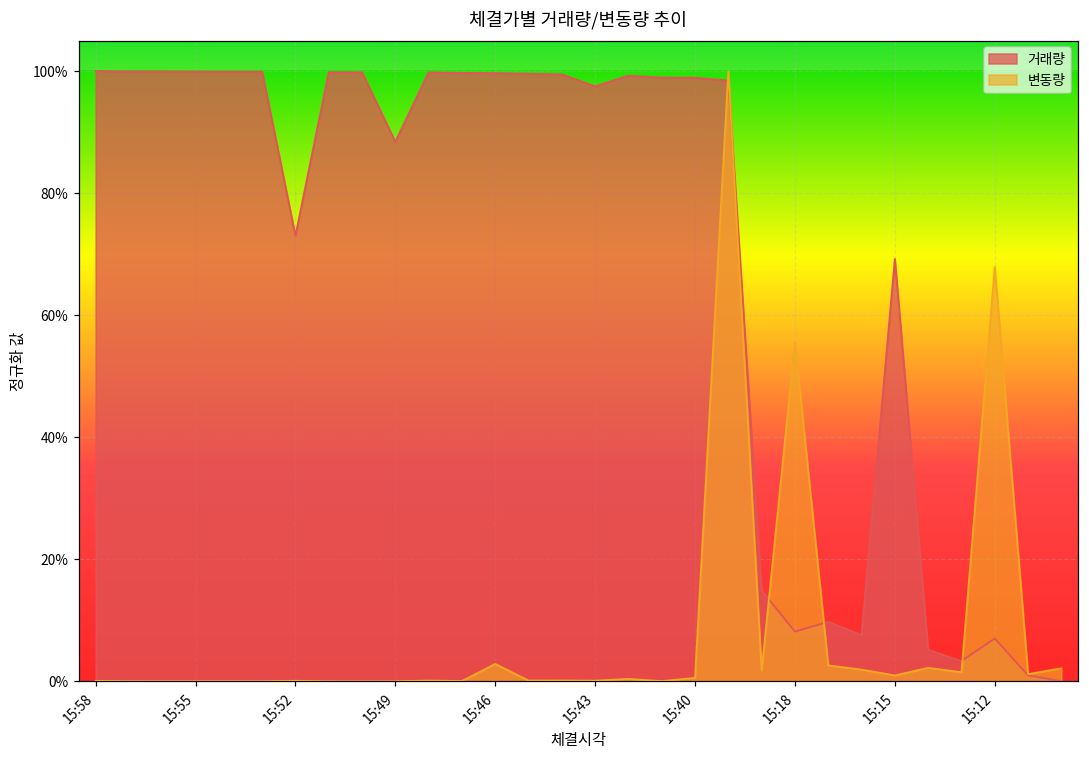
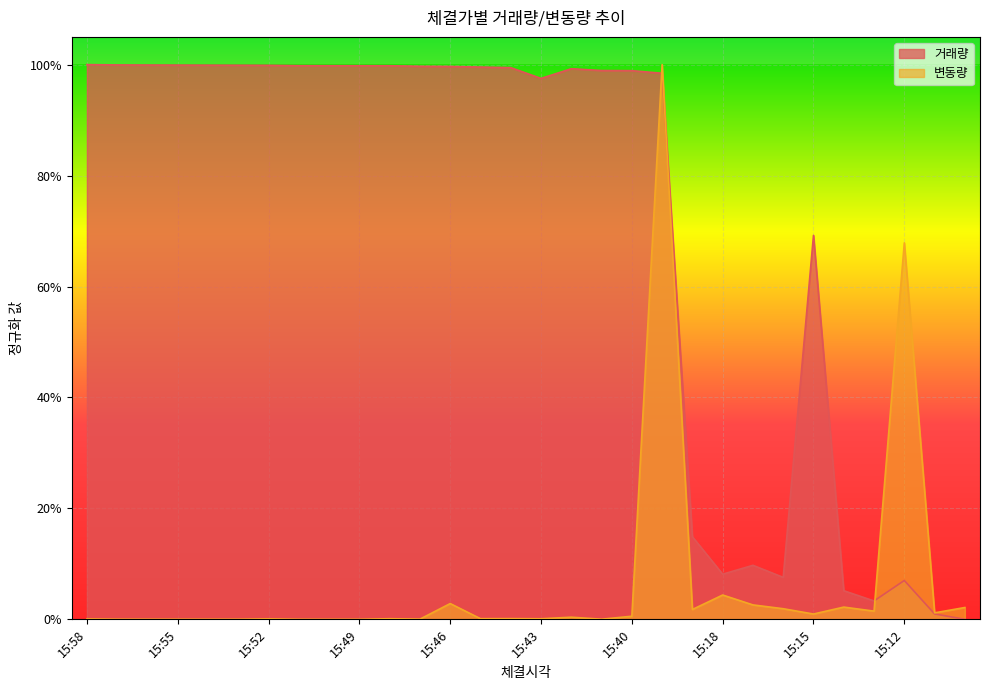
  {
    "거래량": {
      "15:58": "100%",
      "15:55": "100%",
-     "15:52": "73%",
-     "15:49": "88%",
+     "15:52": "100%",
+     "15:49": "100%",
      "15:46": "100%",
      "15:43": "98%",
      "15:40": "99%",
      "15:18": "8%",
      "15:15": "69%",
      "15:12": "7%"
    },
    "변동량": {
      "15:58": "0%",
      "15:55": "0%",
      "15:52": "0%",
      "15:49": "0%",
      "15:46": "3%",
      "15:43": "0%",
      "15:40": "1%",
-     "15:18": "56%",
+     "15:18": "4%",
      "15:15": "1%",
      "15:12": "68%"
    }
  }
